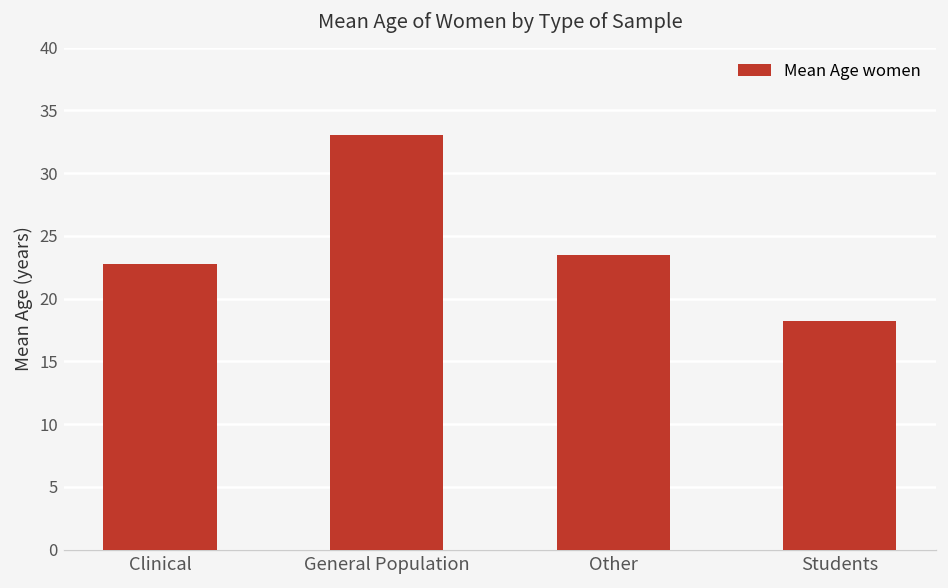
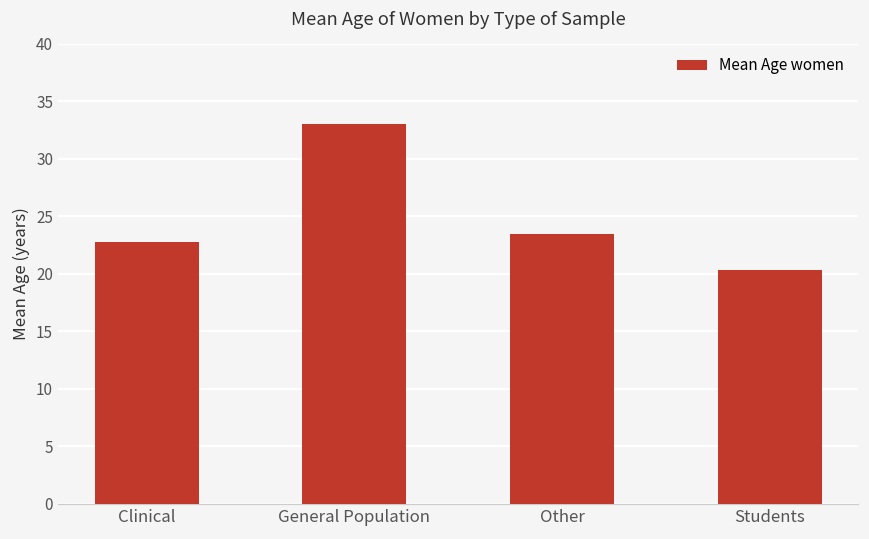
  {
    "Clinical": 22.8,
    "General Population": 33.0,
    "Other": 23.5,
-   "Students": 18.2
+   "Students": 20.4
  }
